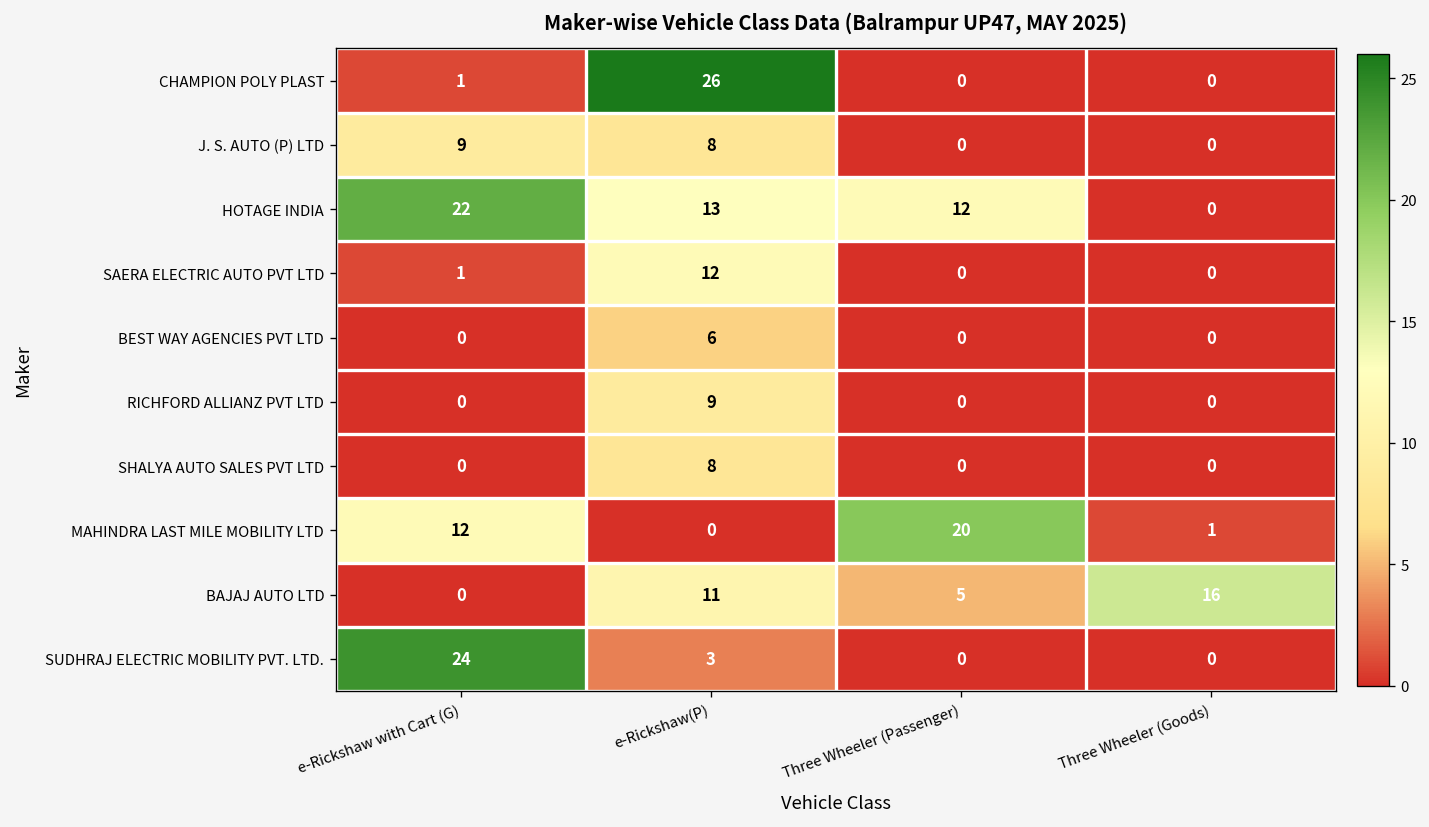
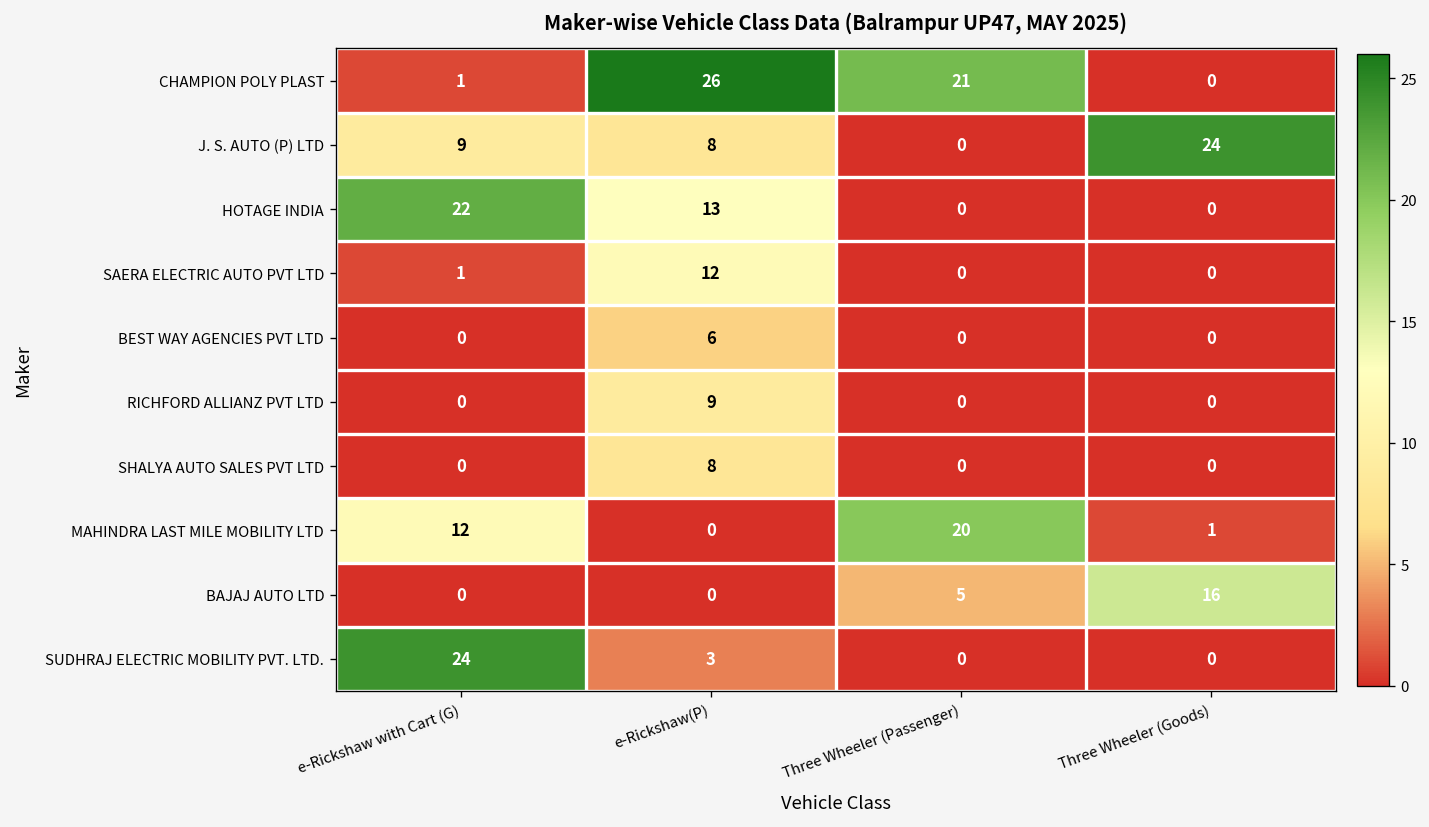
  {
    "CHAMPION POLY PLAST": {
      "e-Rickshaw with Cart (G)": 1,
      "e-Rickshaw(P)": 26,
-     "Three Wheeler (Passenger)": 0,
+     "Three Wheeler (Passenger)": 21,
      "Three Wheeler (Goods)": 0
    },
    "J. S. AUTO (P) LTD": {
      "e-Rickshaw with Cart (G)": 9,
      "e-Rickshaw(P)": 8,
      "Three Wheeler (Passenger)": 0,
-     "Three Wheeler (Goods)": 0
+     "Three Wheeler (Goods)": 24
    },
    "HOTAGE INDIA": {
      "e-Rickshaw with Cart (G)": 22,
      "e-Rickshaw(P)": 13,
-     "Three Wheeler (Passenger)": 12,
+     "Three Wheeler (Passenger)": 0,
      "Three Wheeler (Goods)": 0
    },
    "SAERA ELECTRIC AUTO PVT LTD": {
      "e-Rickshaw with Cart (G)": 1,
      "e-Rickshaw(P)": 12,
      "Three Wheeler (Passenger)": 0,
      "Three Wheeler (Goods)": 0
    },
    "BEST WAY AGENCIES PVT LTD": {
      "e-Rickshaw with Cart (G)": 0,
      "e-Rickshaw(P)": 6,
      "Three Wheeler (Passenger)": 0,
      "Three Wheeler (Goods)": 0
    },
    "RICHFORD ALLIANZ PVT LTD": {
      "e-Rickshaw with Cart (G)": 0,
      "e-Rickshaw(P)": 9,
      "Three Wheeler (Passenger)": 0,
      "Three Wheeler (Goods)": 0
    },
    "SHALYA AUTO SALES PVT LTD": {
      "e-Rickshaw with Cart (G)": 0,
      "e-Rickshaw(P)": 8,
      "Three Wheeler (Passenger)": 0,
      "Three Wheeler (Goods)": 0
    },
    "MAHINDRA LAST MILE MOBILITY LTD": {
      "e-Rickshaw with Cart (G)": 12,
      "e-Rickshaw(P)": 0,
      "Three Wheeler (Passenger)": 20,
      "Three Wheeler (Goods)": 1
    },
    "BAJAJ AUTO LTD": {
      "e-Rickshaw with Cart (G)": 0,
-     "e-Rickshaw(P)": 11,
+     "e-Rickshaw(P)": 0,
      "Three Wheeler (Passenger)": 5,
      "Three Wheeler (Goods)": 16
    },
    "SUDHRAJ ELECTRIC MOBILITY PVT. LTD.": {
      "e-Rickshaw with Cart (G)": 24,
      "e-Rickshaw(P)": 3,
      "Three Wheeler (Passenger)": 0,
      "Three Wheeler (Goods)": 0
    }
  }
